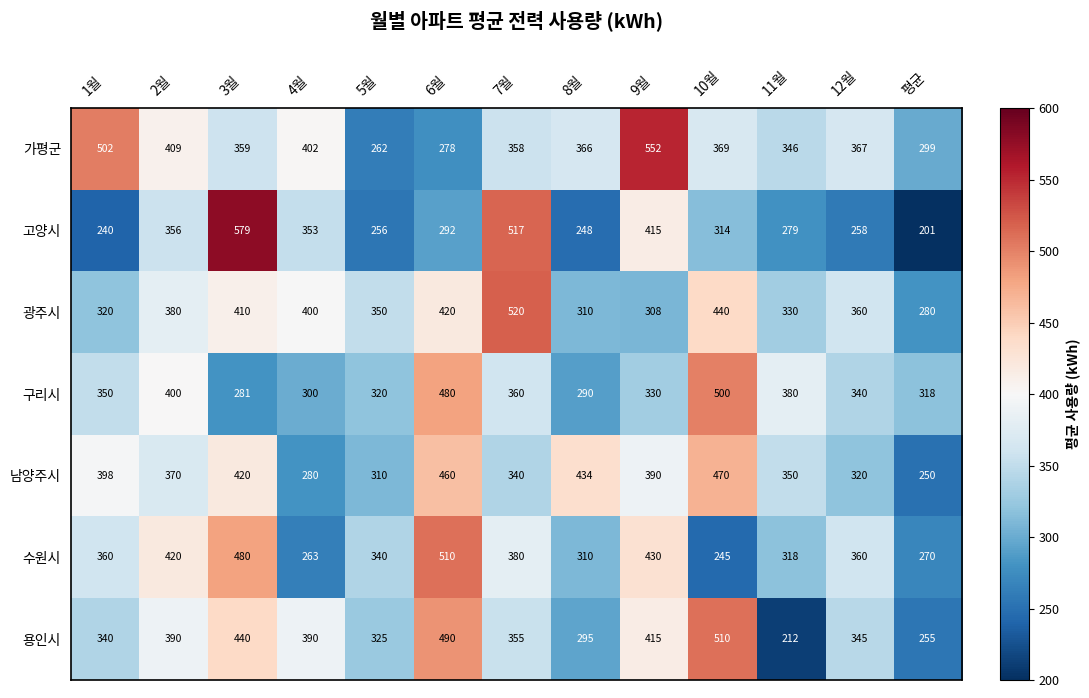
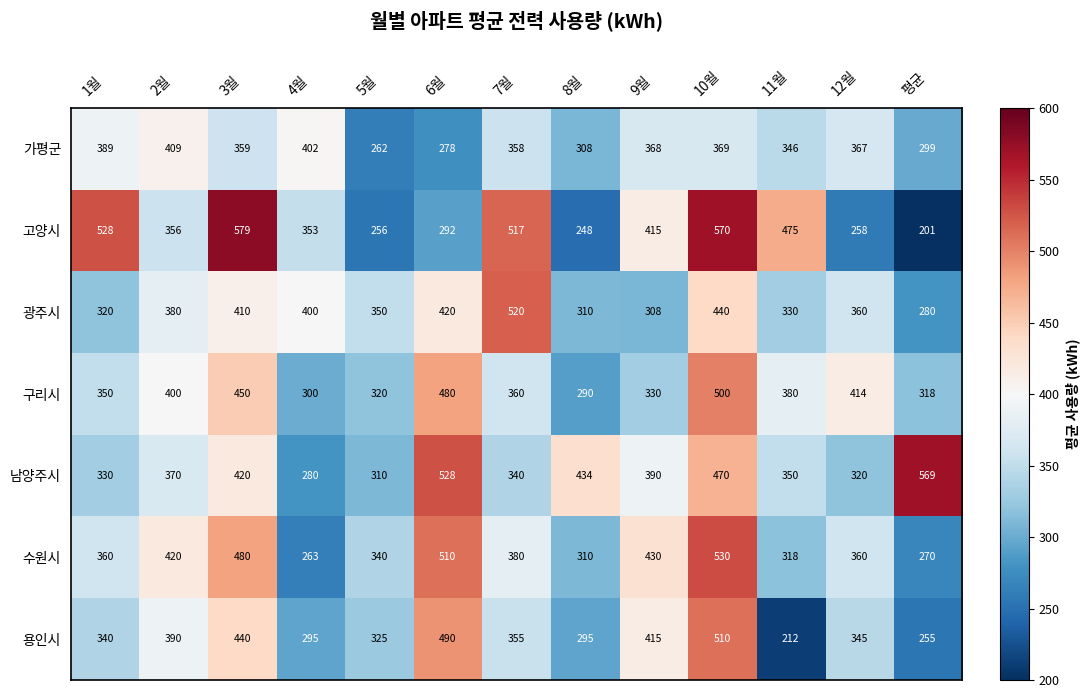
  {
    "가평군": {
-     "1월": 502,
+     "1월": 389,
      "2월": 409,
      "3월": 359,
      "4월": 402,
      "5월": 262,
      "6월": 278,
      "7월": 358,
-     "8월": 366,
-     "9월": 552,
+     "8월": 308,
+     "9월": 368,
      "10월": 369,
      "11월": 346,
      "12월": 367,
      "평균": 299
    },
    "고양시": {
-     "1월": 240,
+     "1월": 528,
      "2월": 356,
      "3월": 579,
      "4월": 353,
      "5월": 256,
      "6월": 292,
      "7월": 517,
      "8월": 248,
      "9월": 415,
-     "10월": 314,
-     "11월": 279,
+     "10월": 570,
+     "11월": 475,
      "12월": 258,
      "평균": 201
    },
    "광주시": {
      "1월": 320,
      "2월": 380,
      "3월": 410,
      "4월": 400,
      "5월": 350,
      "6월": 420,
      "7월": 520,
      "8월": 310,
      "9월": 308,
      "10월": 440,
      "11월": 330,
      "12월": 360,
      "평균": 280
    },
    "구리시": {
      "1월": 350,
      "2월": 400,
-     "3월": 281,
+     "3월": 450,
      "4월": 300,
      "5월": 320,
      "6월": 480,
      "7월": 360,
      "8월": 290,
      "9월": 330,
      "10월": 500,
      "11월": 380,
-     "12월": 340,
+     "12월": 414,
      "평균": 318
    },
    "남양주시": {
-     "1월": 398,
+     "1월": 330,
      "2월": 370,
      "3월": 420,
      "4월": 280,
      "5월": 310,
-     "6월": 460,
+     "6월": 528,
      "7월": 340,
      "8월": 434,
      "9월": 390,
      "10월": 470,
      "11월": 350,
      "12월": 320,
-     "평균": 250
+     "평균": 569
    },
    "수원시": {
      "1월": 360,
      "2월": 420,
      "3월": 480,
      "4월": 263,
      "5월": 340,
      "6월": 510,
      "7월": 380,
      "8월": 310,
      "9월": 430,
-     "10월": 245,
+     "10월": 530,
      "11월": 318,
      "12월": 360,
      "평균": 270
    },
    "용인시": {
      "1월": 340,
      "2월": 390,
      "3월": 440,
-     "4월": 390,
+     "4월": 295,
      "5월": 325,
      "6월": 490,
      "7월": 355,
      "8월": 295,
      "9월": 415,
      "10월": 510,
      "11월": 212,
      "12월": 345,
      "평균": 255
    }
  }
